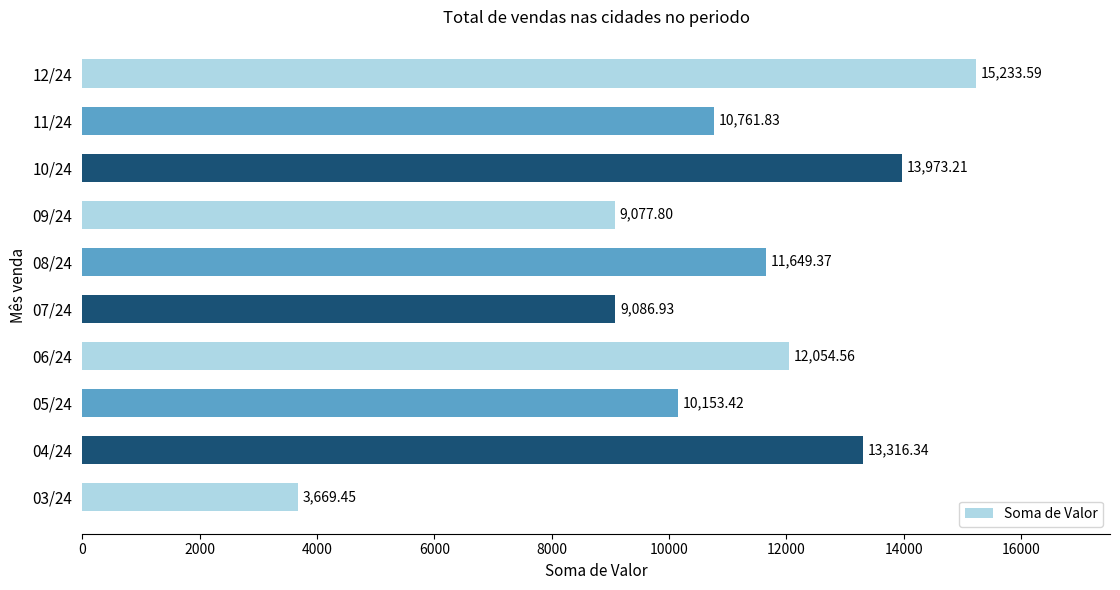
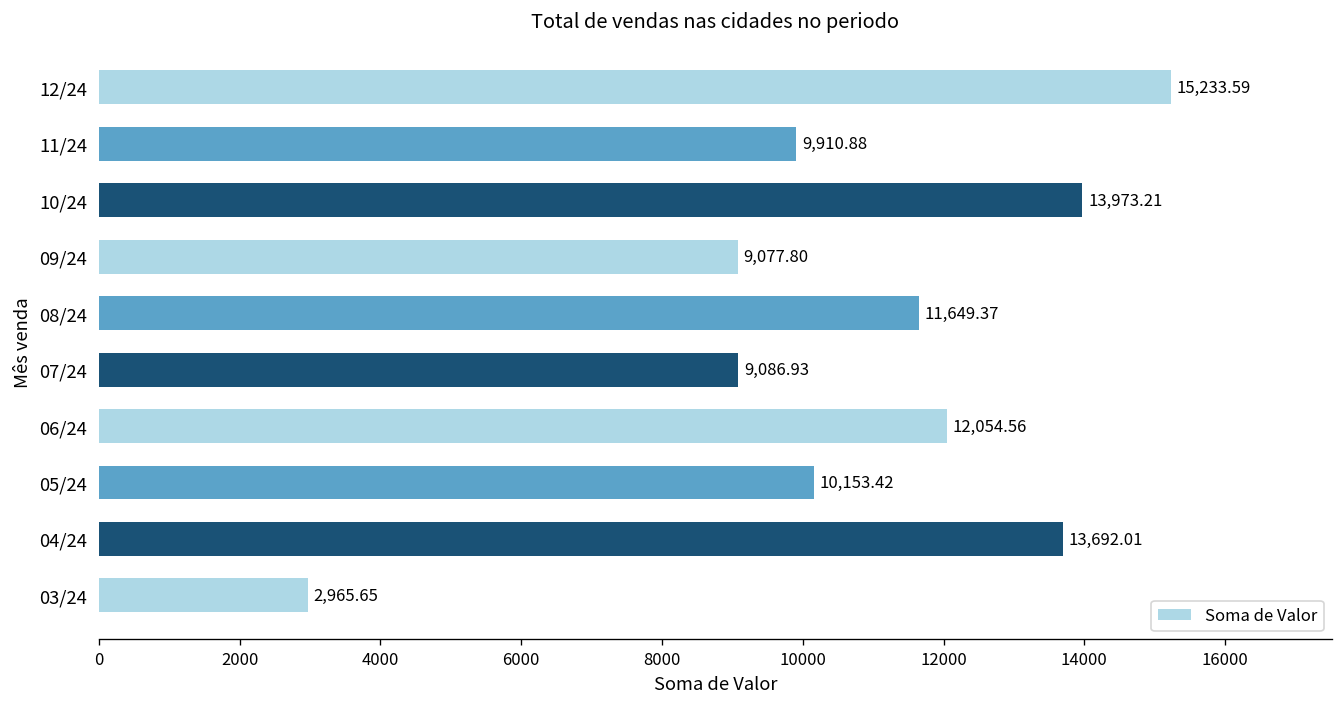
  {
    "12/24": "15,233.59",
-   "11/24": "10,761.83",
+   "11/24": "9,910.88",
    "10/24": "13,973.21",
    "09/24": "9,077.80",
    "08/24": "11,649.37",
    "07/24": "9,086.93",
    "06/24": "12,054.56",
    "05/24": "10,153.42",
-   "04/24": "13,316.34",
-   "03/24": "3,669.45"
+   "04/24": "13,692.01",
+   "03/24": "2,965.65"
  }
